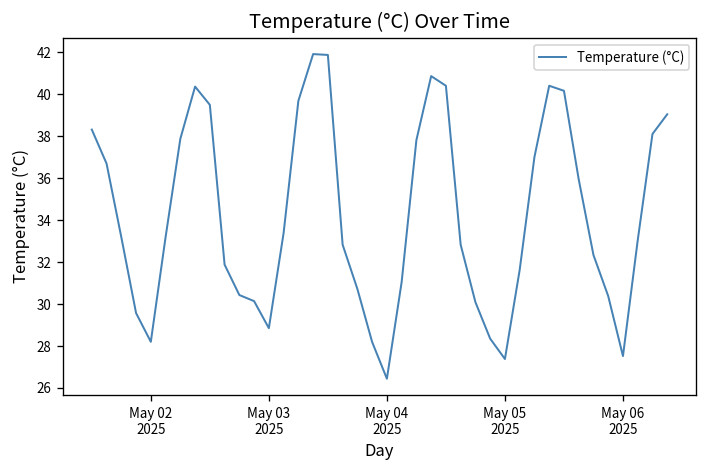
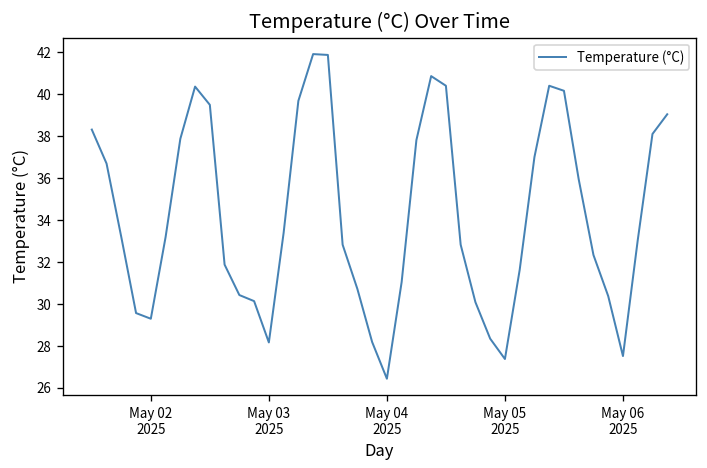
  {
-   "May 02 2025": 28.2,
-   "May 03 2025": 28.9,
+   "May 02 2025": 29.3,
+   "May 03 2025": 28.2,
    "May 04 2025": 26.4,
    "May 05 2025": 27.4,
    "May 06 2025": 27.5
  }
